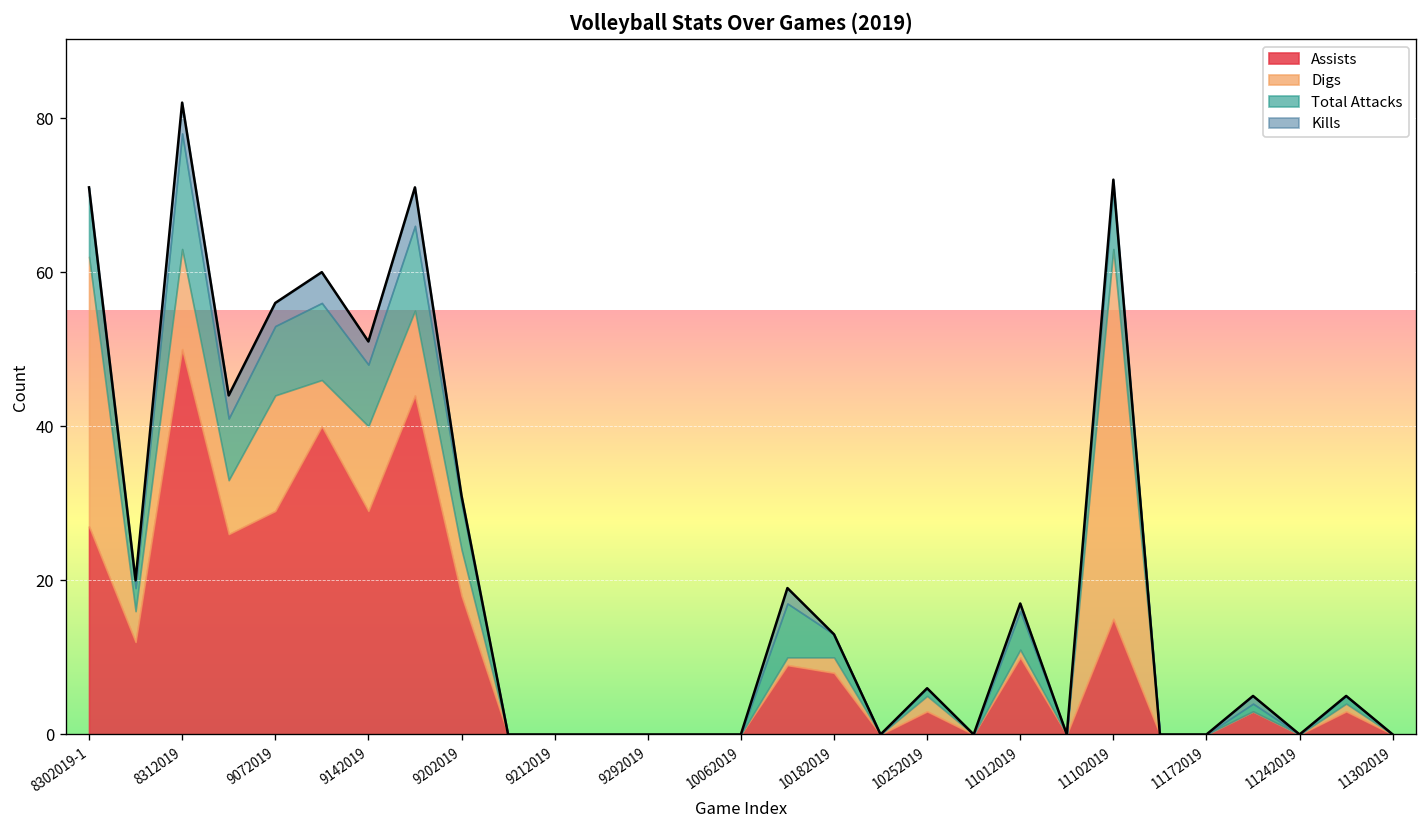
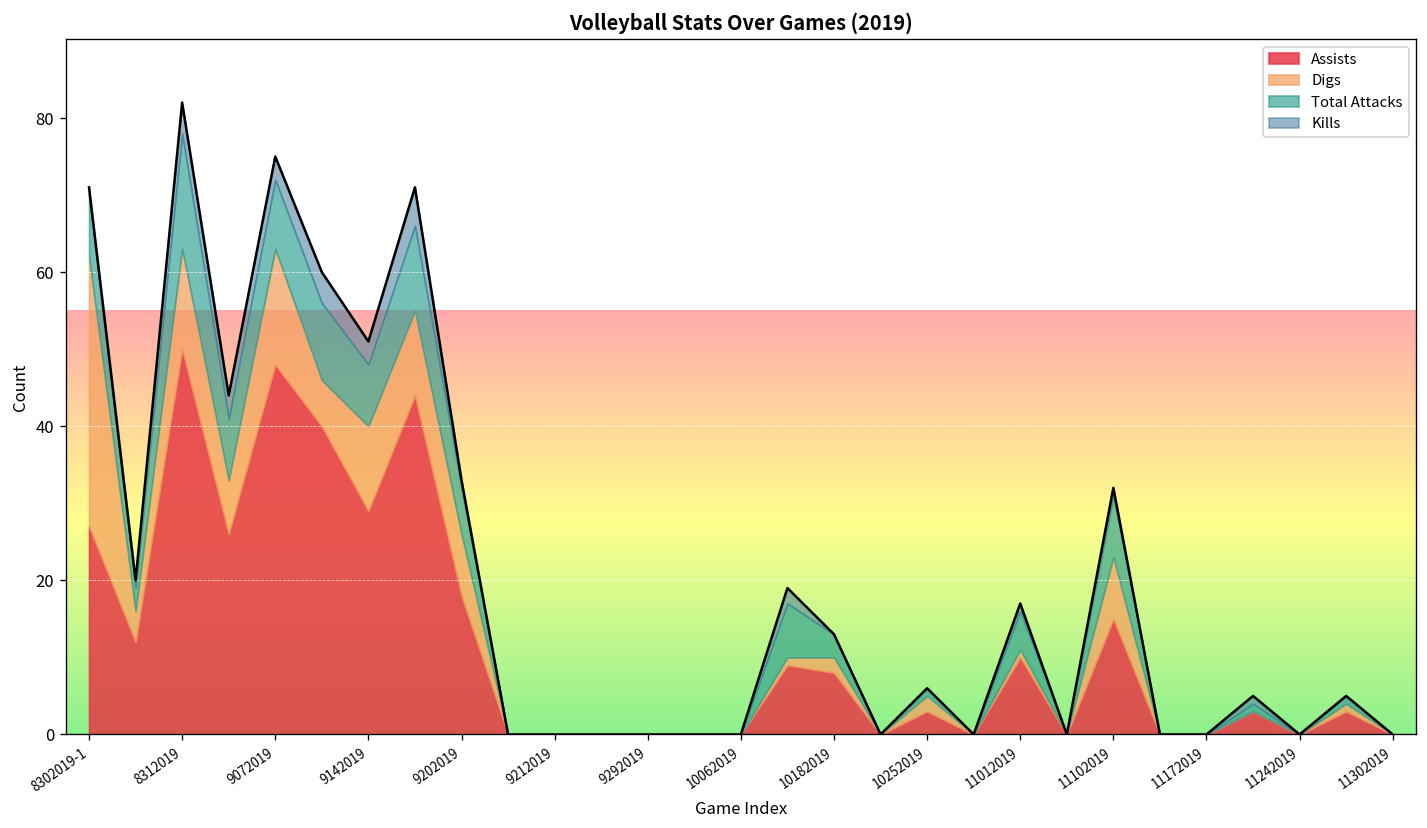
  {
    "Assists": {
      "8302019-1": 27,
      "8312019": 50,
-     "9072019": 29,
+     "9072019": 48,
      "9142019": 29,
      "9202019": 18,
      "10182019": 8,
      "10252019": 3,
      "11012019": 10,
      "11102019": 15
    },
    "Digs": {
      "8302019-1": 35,
      "8312019": 13,
      "9072019": 15,
      "9142019": 11,
-     "9202019": 6,
+     "9202019": 8,
      "10182019": 2,
      "10252019": 2,
      "11012019": 1,
-     "11102019": 48
+     "11102019": 8
    }
  }
